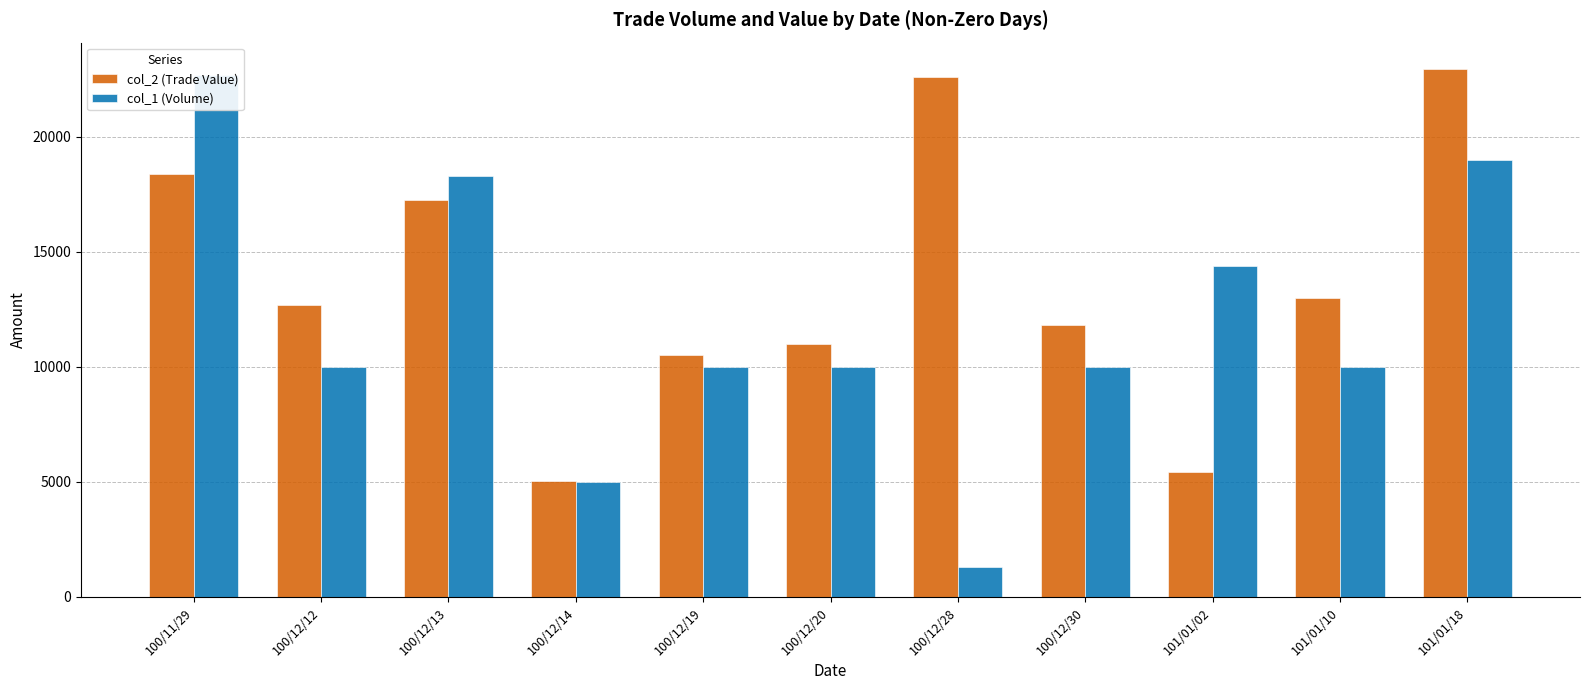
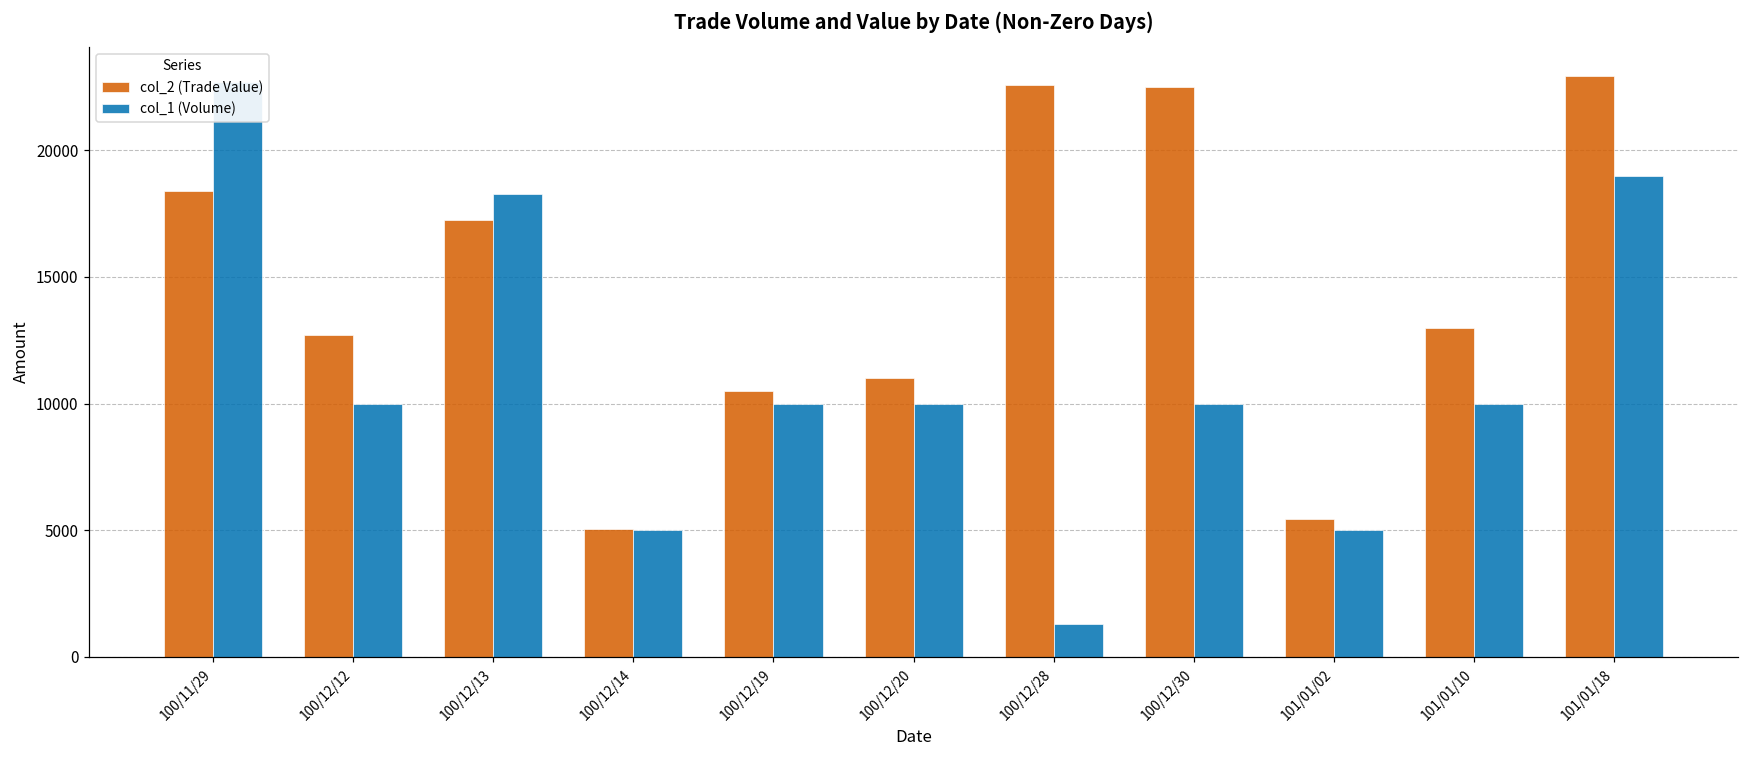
  {
    "col_2 (Trade Value)": {
      "100/11/29": 18400,
      "100/12/12": 12700,
      "100/12/13": 17300,
      "100/12/14": 5100,
      "100/12/19": 10500,
      "100/12/20": 11000,
      "100/12/28": 22600,
-     "100/12/30": 11800,
+     "100/12/30": 22500,
      "101/01/02": 5500,
      "101/01/10": 13000,
      "101/01/18": 22900
    },
    "col_1 (Volume)": {
      "100/12/12": 10000,
      "100/12/13": 18300,
      "100/12/14": 5000,
      "100/12/19": 10000,
      "100/12/20": 10000,
      "100/12/28": 1300,
      "100/12/30": 10000,
-     "101/01/02": 14400,
+     "101/01/02": 5000,
      "101/01/10": 10000,
      "101/01/18": 19000
    }
  }
